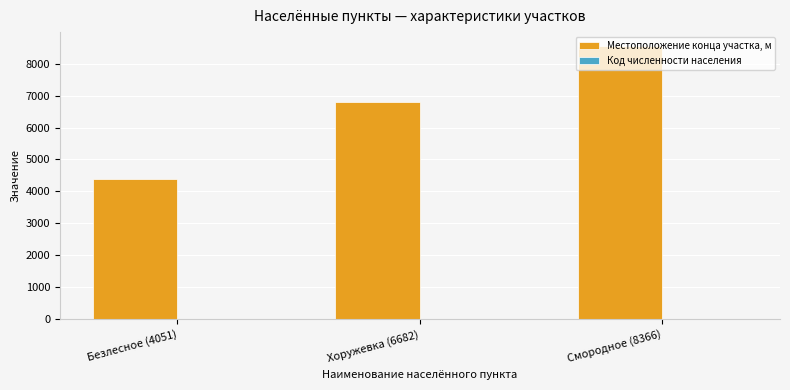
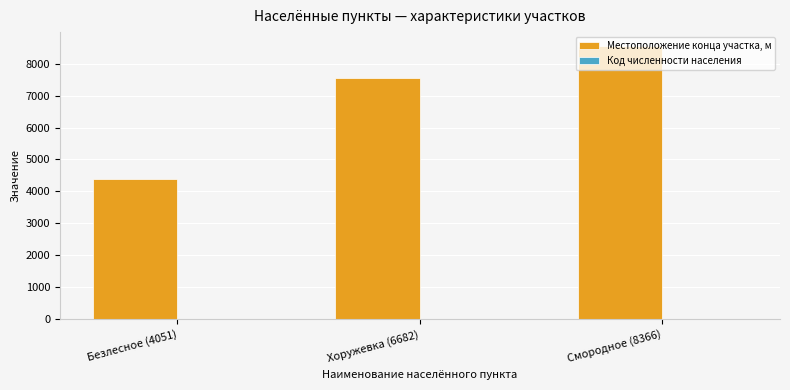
  {
    "Местоположение конца участка, м": {
      "Безлесное (4051)": 4400,
-     "Хоружевка (6682)": 6800
+     "Хоружевка (6682)": 7500
    }
  }
